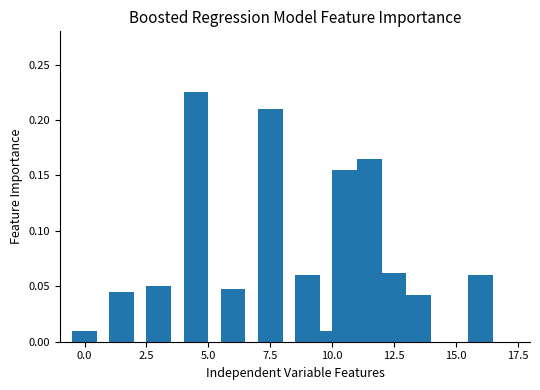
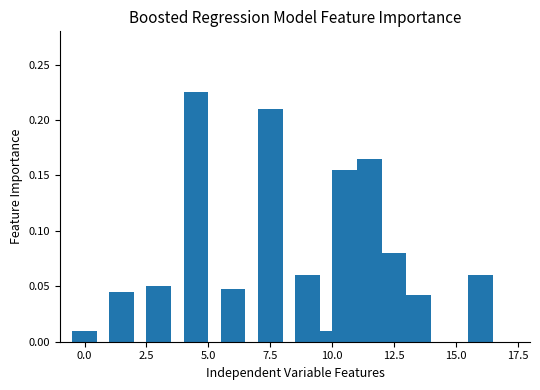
  {
    "0.0": 0.010,
    "7.5": 0.210,
    "10.0": 0.010,
-   "12.5": 0.062
+   "12.5": 0.080
  }
